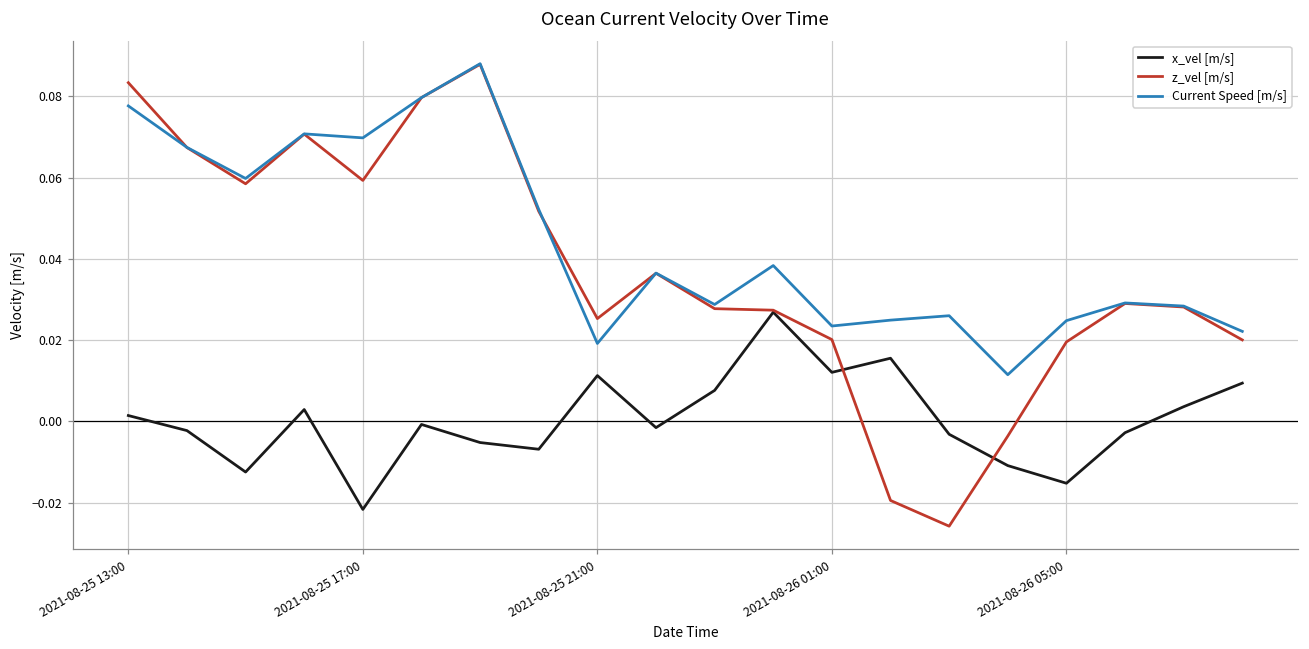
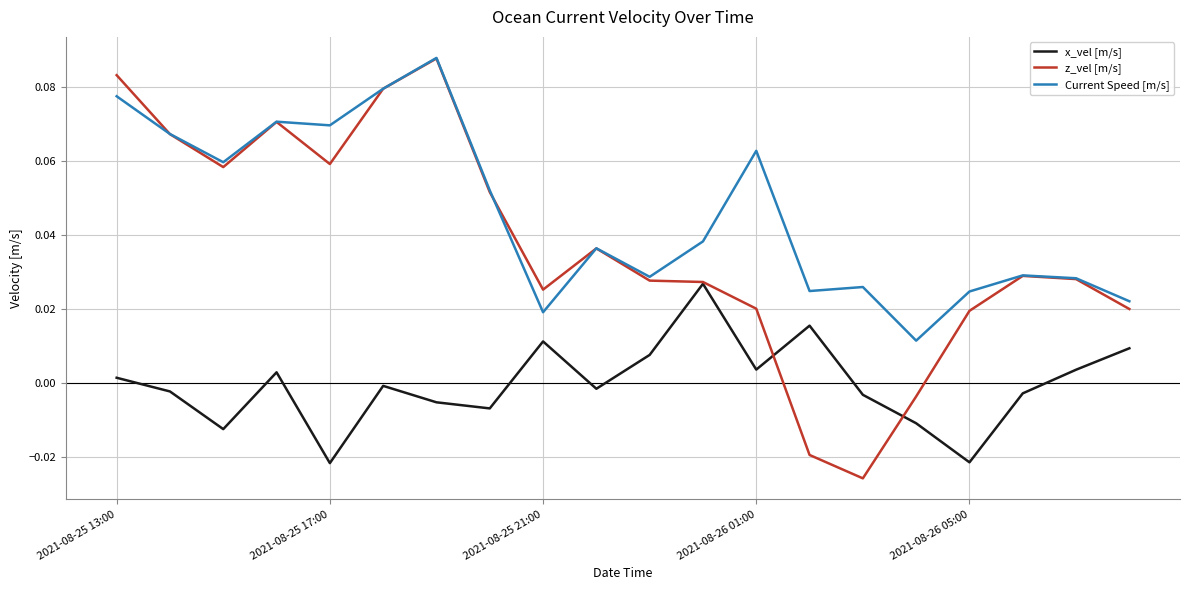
  {
    "x_vel [m/s]": {
      "2021-08-25 13:00": 0.001,
      "2021-08-25 17:00": -0.022,
      "2021-08-25 21:00": 0.011,
-     "2021-08-26 01:00": 0.012,
-     "2021-08-26 05:00": -0.015
+     "2021-08-26 01:00": 0.004,
+     "2021-08-26 05:00": -0.021
    },
    "z_vel [m/s]": {
      "2021-08-25 13:00": 0.083,
      "2021-08-25 17:00": 0.059,
      "2021-08-25 21:00": 0.025,
      "2021-08-26 01:00": 0.020,
      "2021-08-26 05:00": 0.020
    },
    "Current Speed [m/s]": {
      "2021-08-25 13:00": 0.078,
      "2021-08-25 17:00": 0.070,
      "2021-08-25 21:00": 0.019,
-     "2021-08-26 01:00": 0.023,
+     "2021-08-26 01:00": 0.063,
      "2021-08-26 05:00": 0.025
    }
  }
